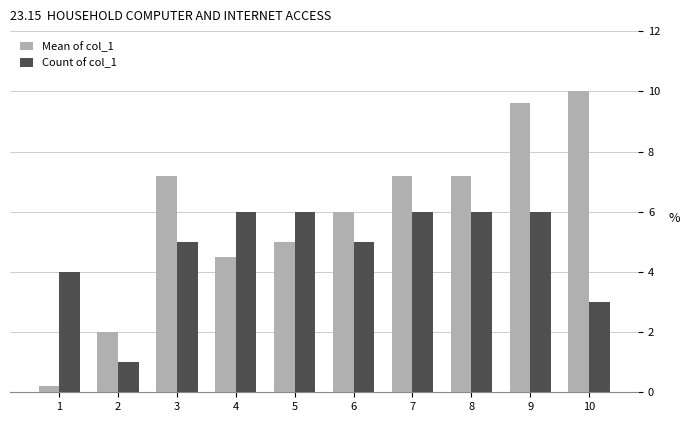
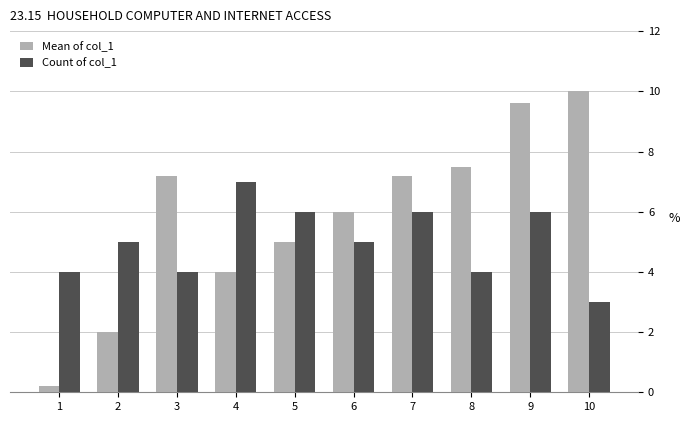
  {
    "Mean of col_1": {
      "1": 0.2,
      "2": 2.0,
      "3": 7.2,
-     "4": 4.5,
+     "4": 4.0,
      "5": 5.0,
      "6": 6.0,
      "7": 7.2,
-     "8": 7.2,
+     "8": 7.5,
      "9": 9.6,
      "10": 10.0
    },
    "Count of col_1": {
      "1": 4,
-     "2": 1,
-     "3": 5,
-     "4": 6,
+     "2": 5,
+     "3": 4,
+     "4": 7,
      "5": 6,
      "6": 5,
      "7": 6,
-     "8": 6,
+     "8": 4,
      "9": 6,
      "10": 3
    }
  }
